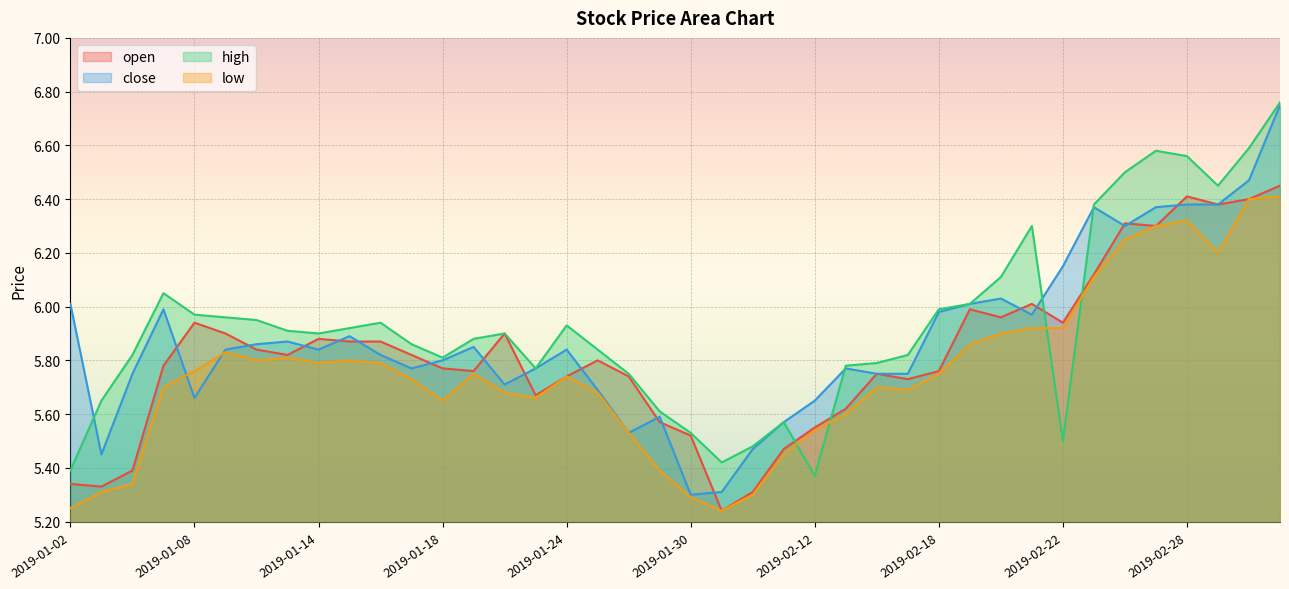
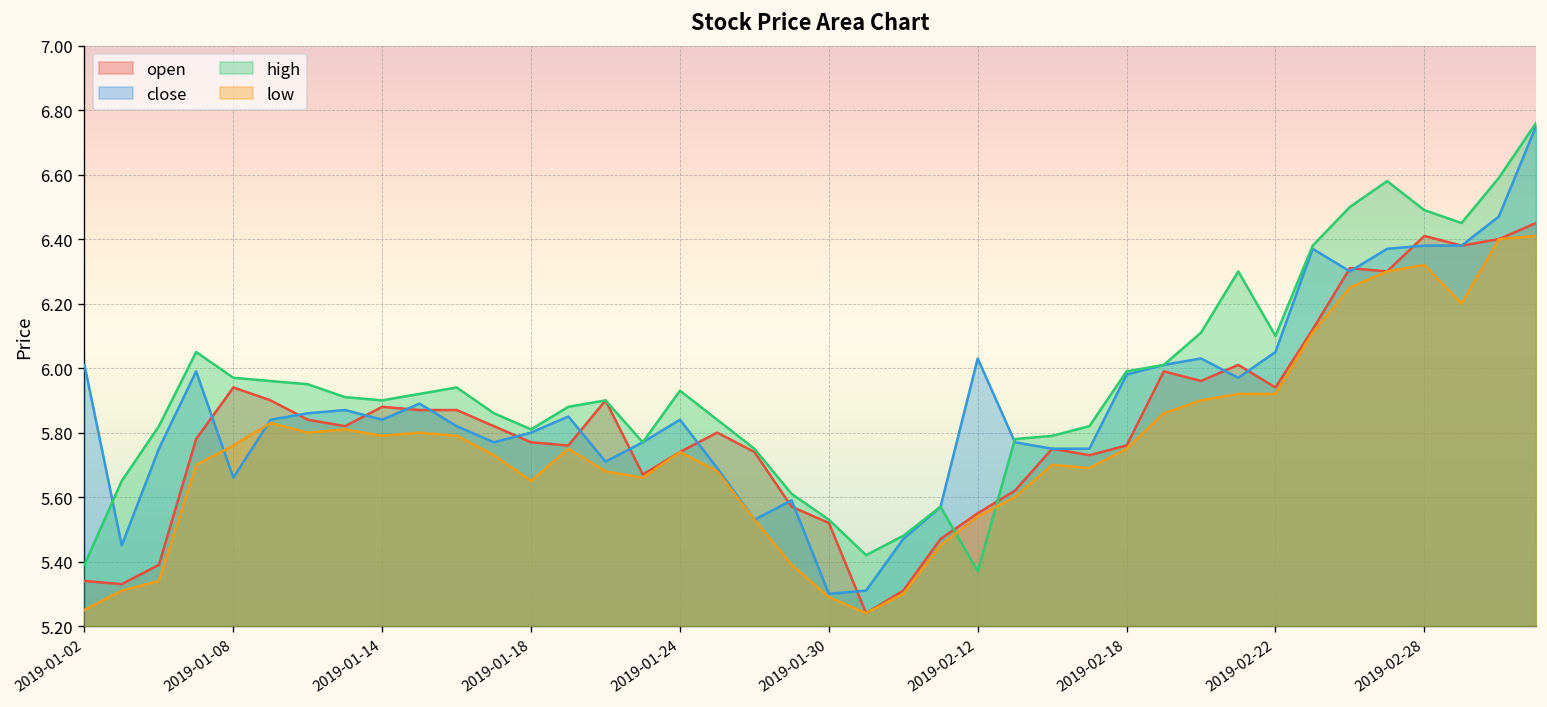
  {
    "close": {
      "2019-01-02": 6.01,
      "2019-01-08": 5.66,
      "2019-01-14": 5.84,
      "2019-01-18": 5.80,
      "2019-01-24": 5.84,
      "2019-01-30": 5.30,
-     "2019-02-12": 5.65,
+     "2019-02-12": 6.03,
      "2019-02-18": 5.98,
-     "2019-02-22": 6.15,
+     "2019-02-22": 6.05,
      "2019-02-28": 6.38
    },
    "high": {
      "2019-01-02": 5.39,
      "2019-01-08": 5.97,
      "2019-01-14": 5.90,
      "2019-01-18": 5.81,
      "2019-01-24": 5.93,
      "2019-01-30": 5.53,
      "2019-02-12": 5.37,
      "2019-02-18": 5.99,
-     "2019-02-22": 5.5,
-     "2019-02-28": 6.56
+     "2019-02-22": 6.1,
+     "2019-02-28": 6.49
    }
  }
